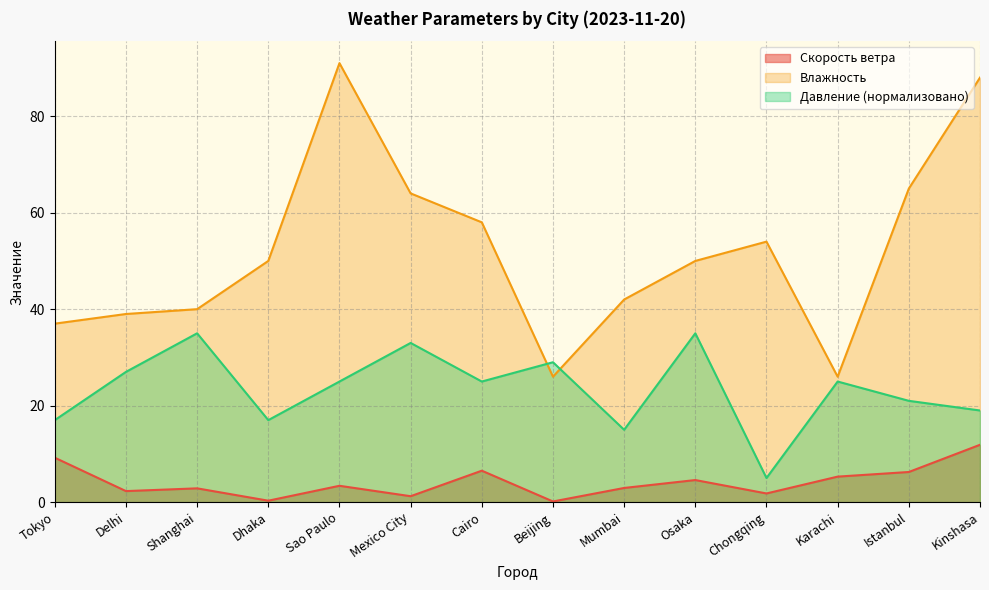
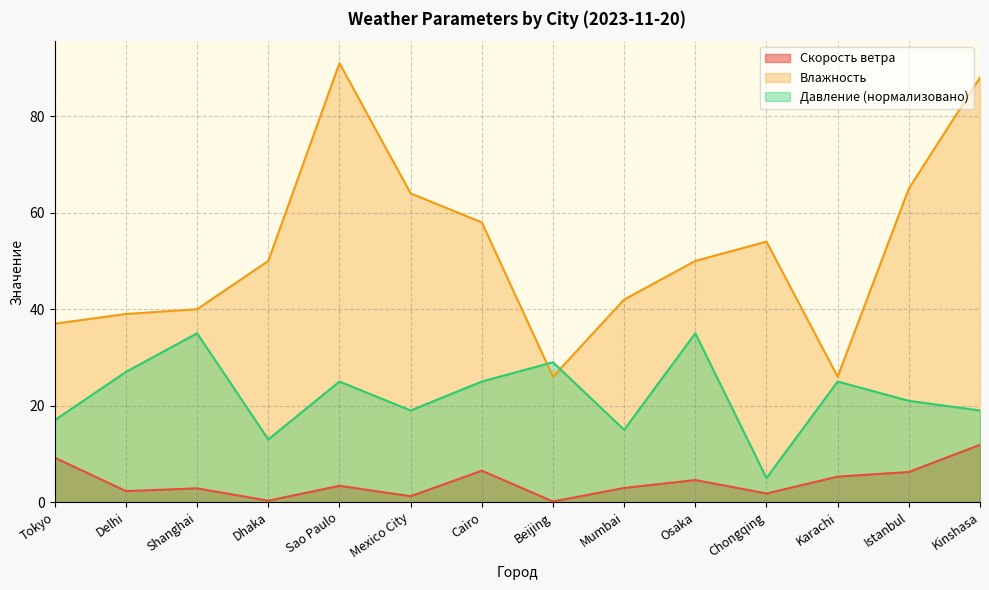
  {
    "Скорость ветра": {
      "Tokyo": 9,
      "Delhi": 2,
      "Shanghai": 3,
      "Dhaka": 0,
      "Sao Paulo": 3,
      "Mexico City": 1,
      "Cairo": 7,
      "Beijing": 0,
      "Mumbai": 3,
      "Osaka": 5,
      "Chongqing": 2,
      "Karachi": 5,
      "Istanbul": 6,
      "Kinshasa": 12
    },
    "Влажность": {
      "Tokyo": 37,
      "Delhi": 39,
      "Shanghai": 40,
      "Dhaka": 50,
      "Sao Paulo": 91,
      "Mexico City": 64,
      "Cairo": 58,
      "Beijing": 26,
      "Mumbai": 42,
      "Osaka": 50,
      "Chongqing": 54,
      "Karachi": 26,
      "Istanbul": 65,
      "Kinshasa": 88
    },
    "Давление (нормализовано)": {
      "Tokyo": 17,
      "Delhi": 27,
      "Shanghai": 35,
-     "Dhaka": 17,
+     "Dhaka": 13,
      "Sao Paulo": 25,
-     "Mexico City": 33,
+     "Mexico City": 19,
      "Cairo": 25,
      "Beijing": 29,
      "Mumbai": 15,
      "Osaka": 35,
      "Chongqing": 5,
      "Karachi": 25,
      "Istanbul": 21,
      "Kinshasa": 19
    }
  }
